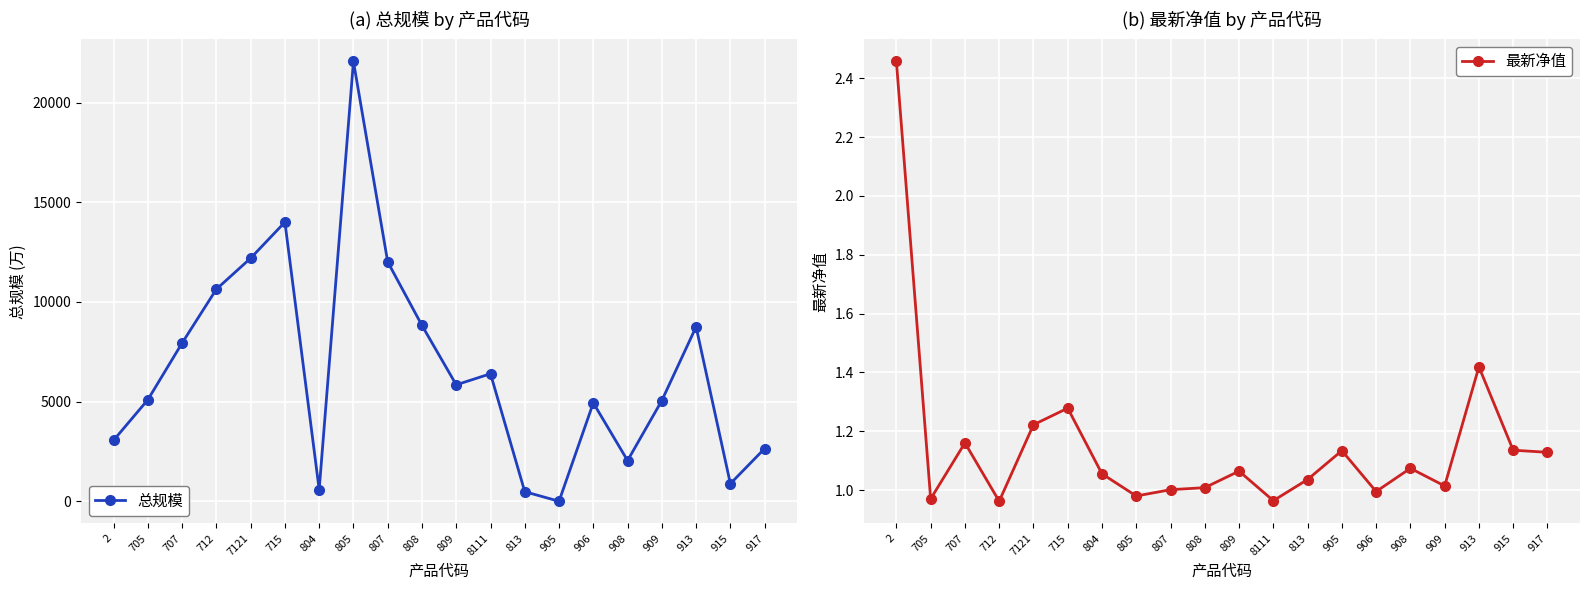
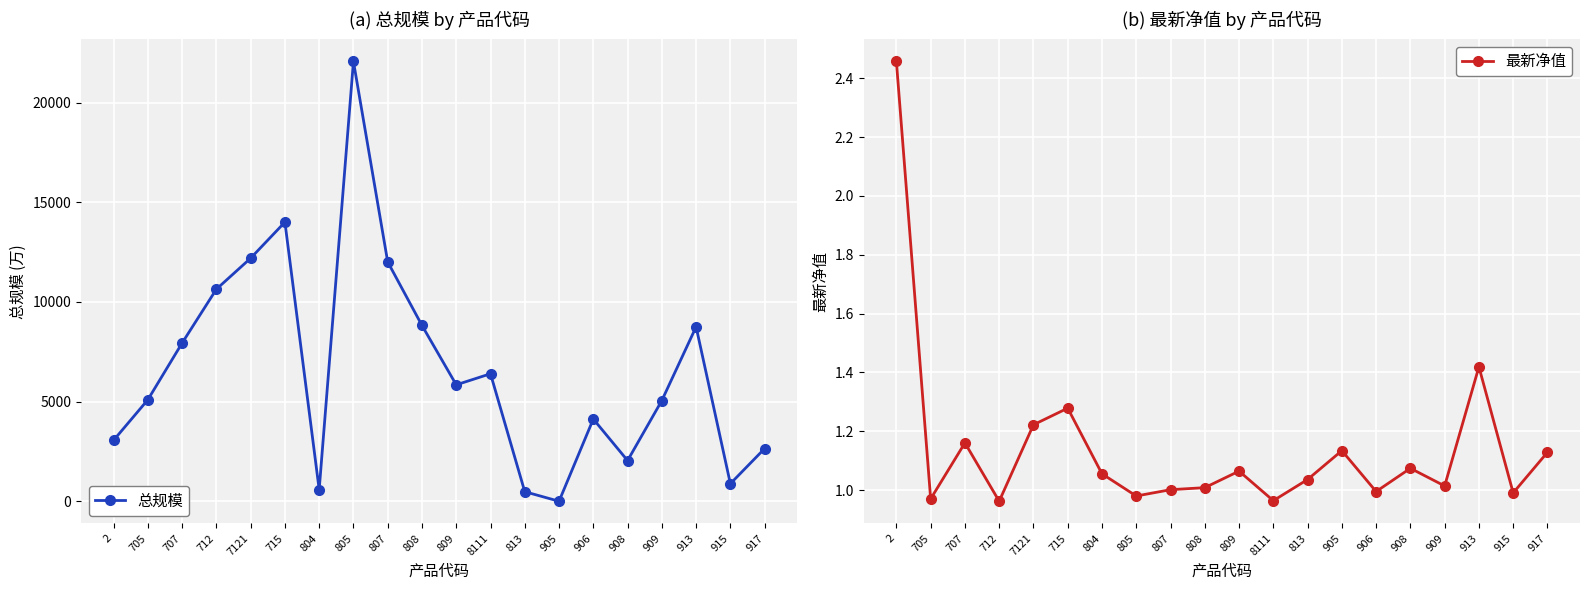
  {
    "(a) 总规模 by 产品代码": {
      "2": 3100,
      "705": 5100,
      "707": 7900,
      "712": 10600,
      "7121": 12200,
      "715": 14000,
      "804": 600,
      "805": 22100,
      "807": 12000,
      "808": 8800,
      "809": 5800,
      "8111": 6400,
      "813": 500,
      "905": 0,
-     "906": 4900,
+     "906": 4100,
      "908": 2000,
      "909": 5100,
      "913": 8800,
      "915": 900,
      "917": 2600
    },
    "(b) 最新净值 by 产品代码": {
      "2": 2.46,
      "705": 0.97,
      "707": 1.16,
      "712": 0.96,
      "7121": 1.22,
      "715": 1.28,
      "804": 1.06,
      "805": 0.98,
      "807": 1.00,
      "808": 1.01,
      "809": 1.06,
      "8111": 0.96,
      "813": 1.04,
      "905": 1.13,
      "906": 1.00,
      "908": 1.07,
      "909": 1.01,
      "913": 1.42,
-     "915": 1.14,
+     "915": 0.99,
      "917": 1.13
    }
  }
